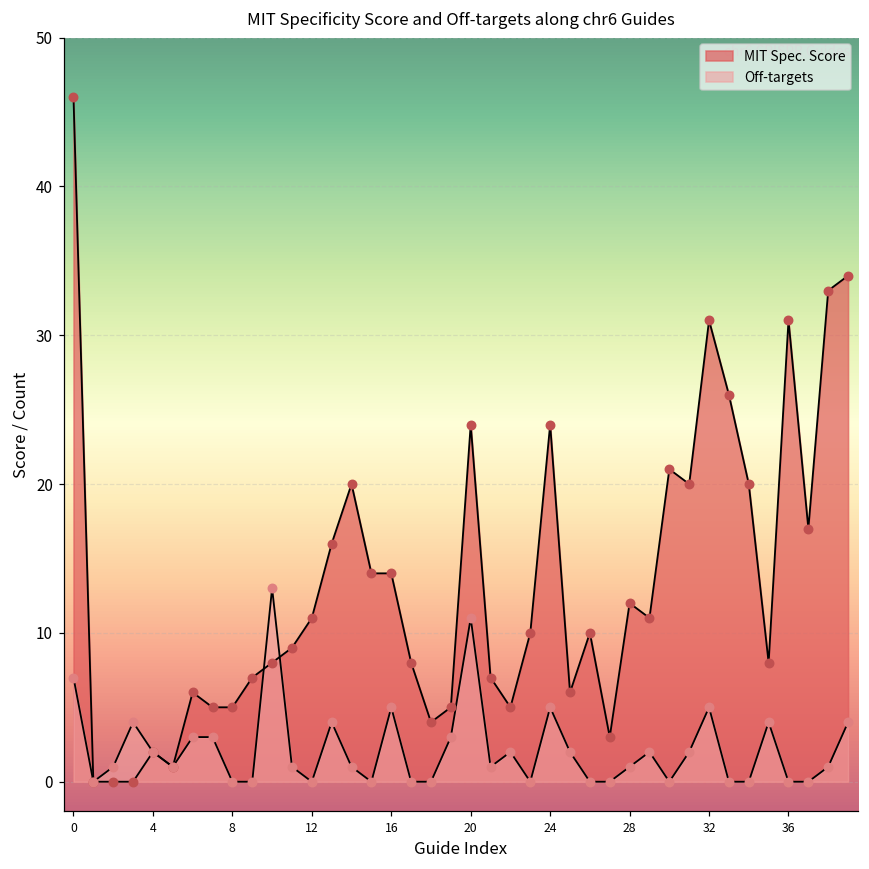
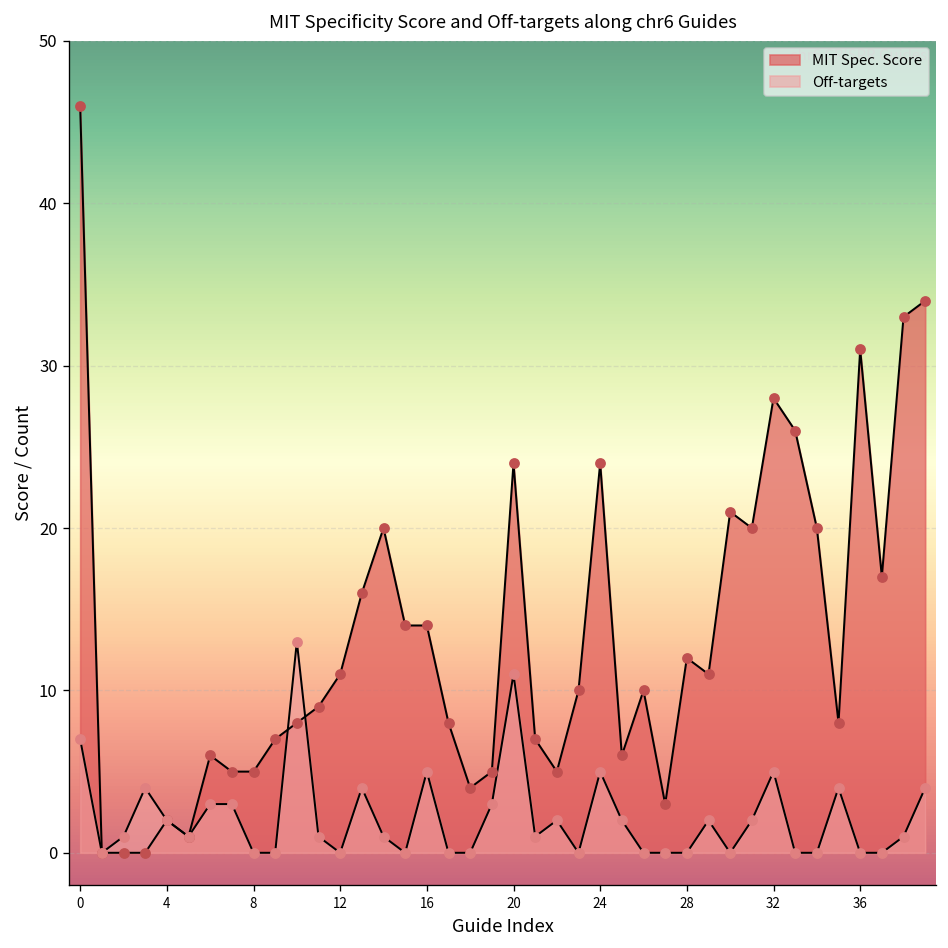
  {
    "MIT Spec. Score": {
      "0": 46,
      "8": 5,
      "12": 11,
      "20": 24,
      "24": 24,
      "28": 12,
-     "32": 31,
+     "32": 28,
      "36": 31
    },
    "Off-targets": {
      "0": 7,
      "8": 0,
      "12": 0,
      "20": 11,
      "24": 5,
-     "28": 1,
+     "28": 0,
      "32": 5,
      "36": 0
    }
  }
